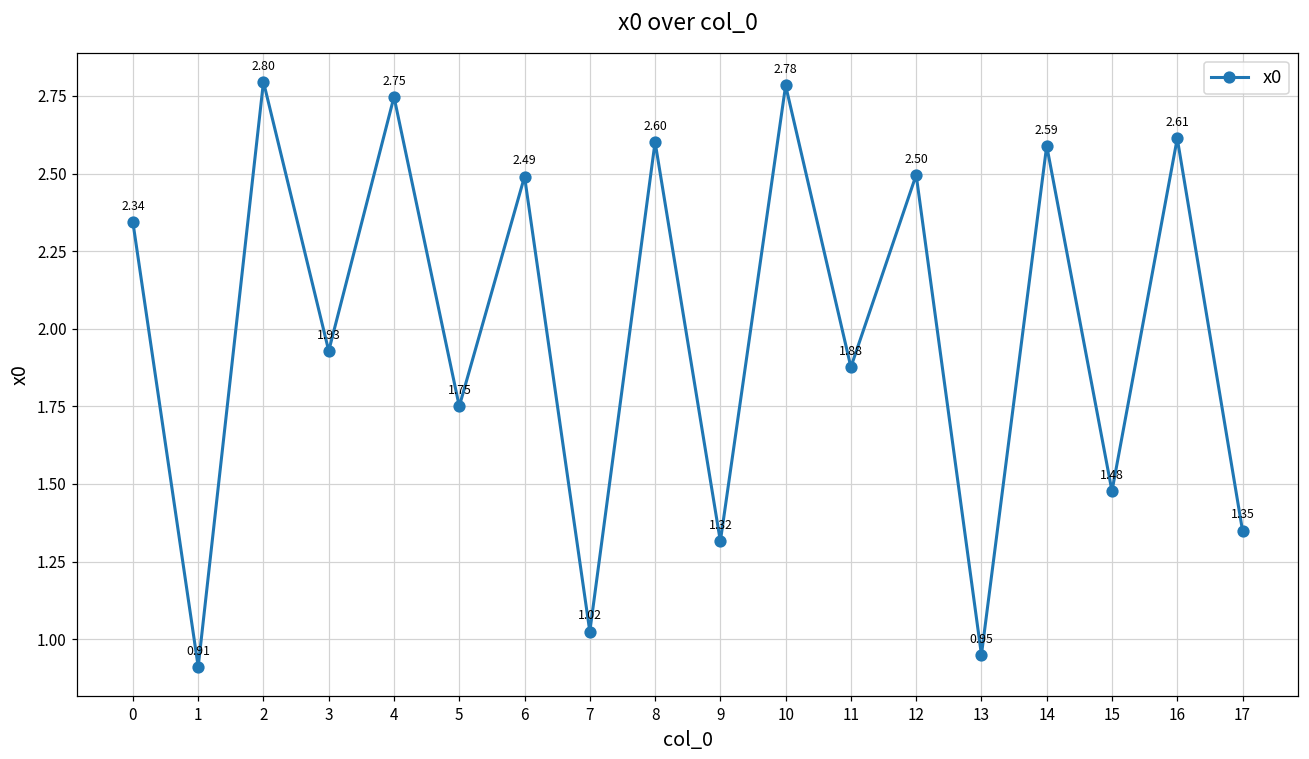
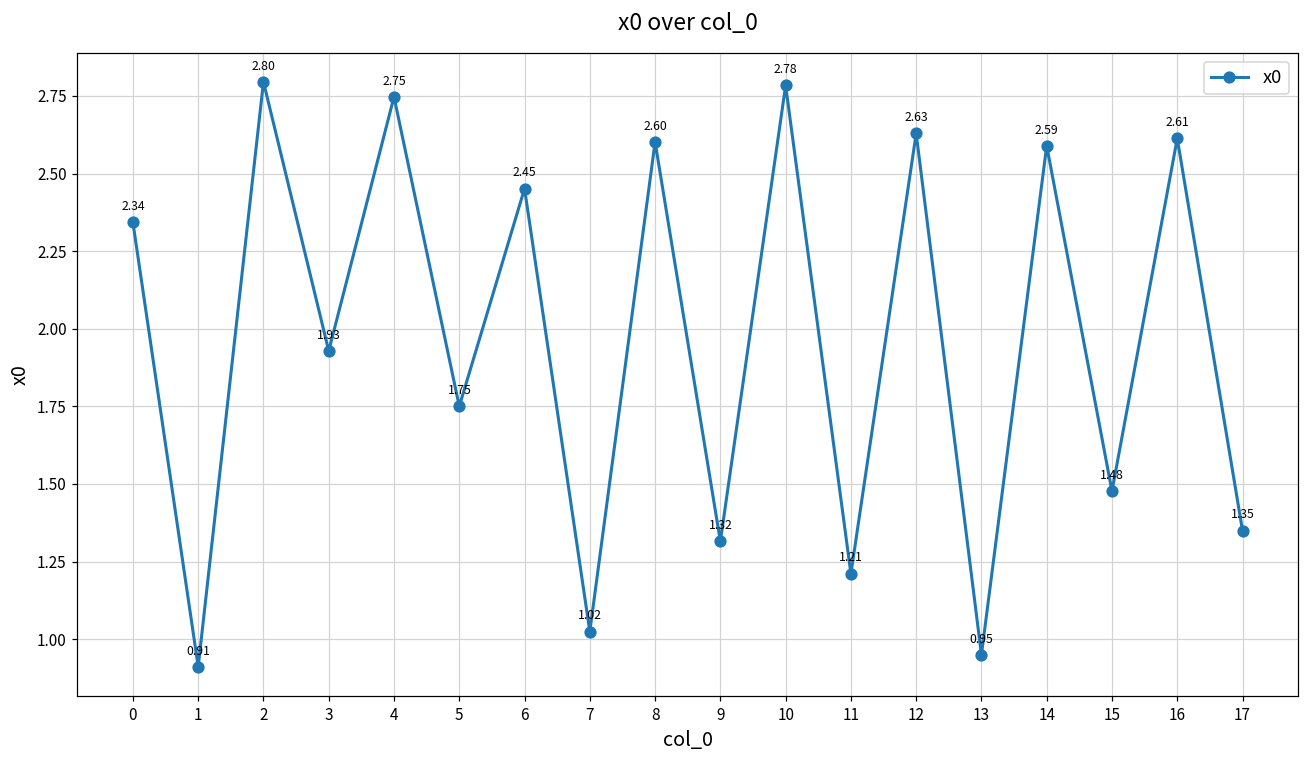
  {
    "0": 2.34,
    "1": 0.91,
    "2": 2.80,
    "3": 1.93,
    "4": 2.75,
    "5": 1.75,
-   "6": 2.49,
+   "6": 2.45,
    "7": 1.02,
    "8": 2.60,
    "9": 1.32,
    "10": 2.78,
-   "11": 1.88,
-   "12": 2.50,
+   "11": 1.21,
+   "12": 2.63,
    "13": 0.95,
    "14": 2.59,
    "15": 1.48,
    "16": 2.61,
    "17": 1.35
  }
